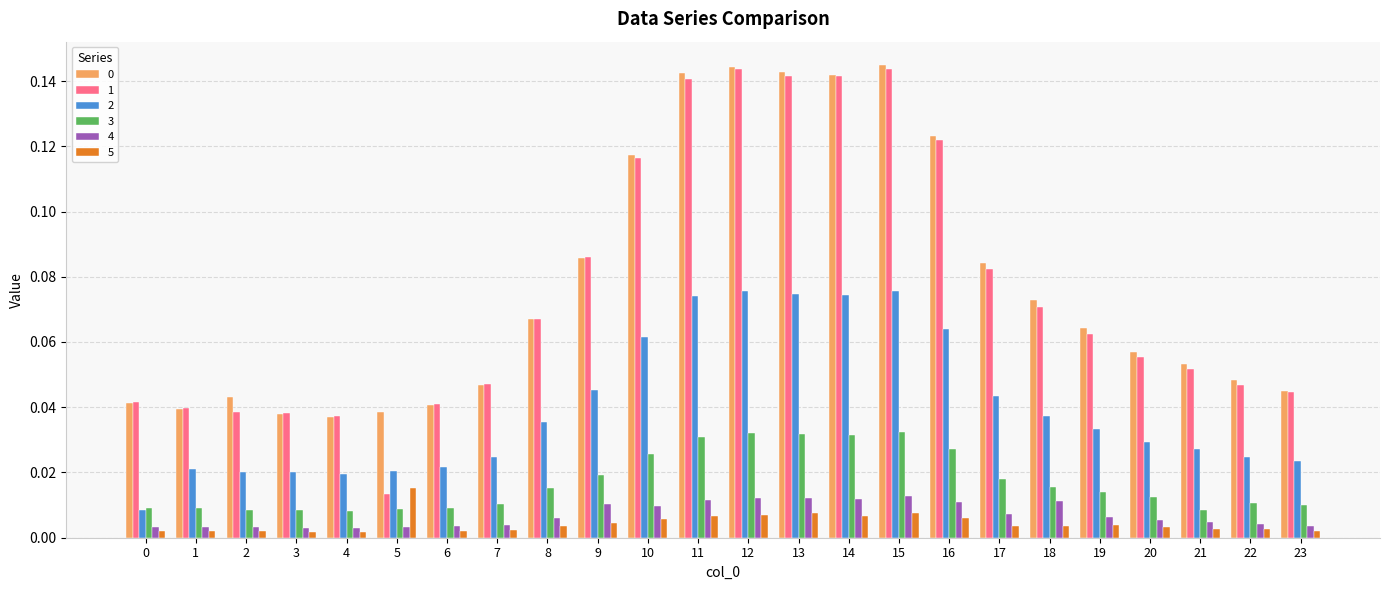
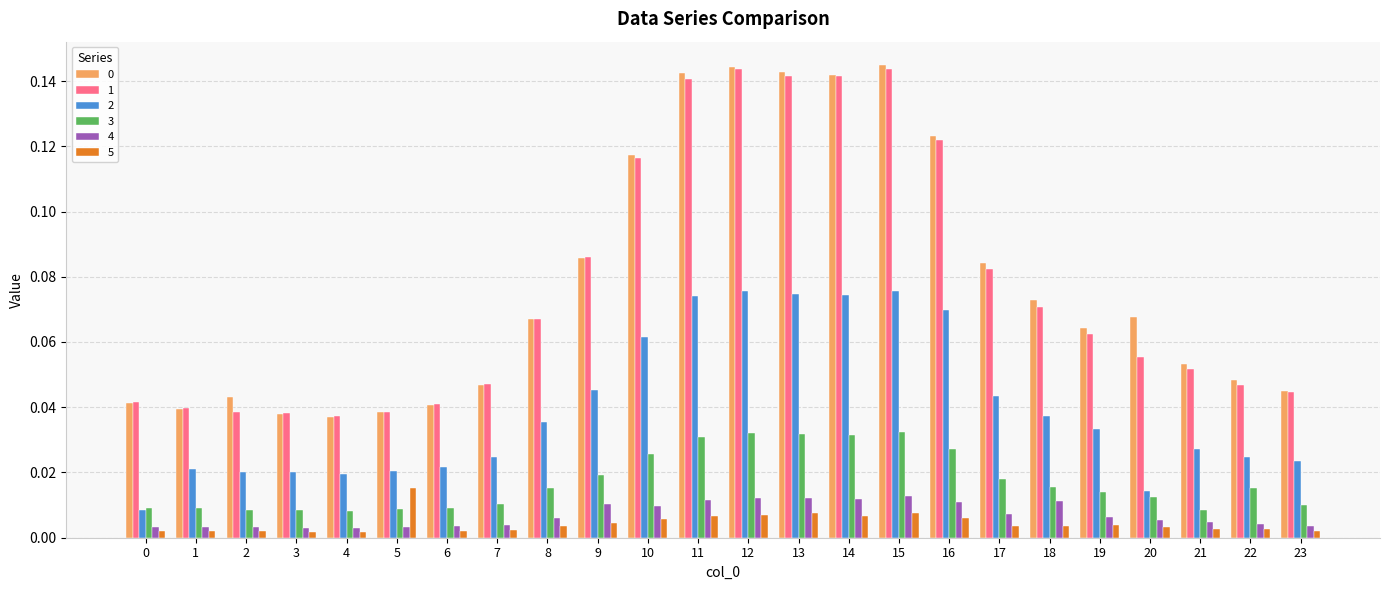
  {
    "0": {
      "0": 0.041,
      "1": 0.040,
      "2": 0.043,
      "3": 0.038,
      "4": 0.037,
      "5": 0.038,
      "6": 0.041,
      "7": 0.047,
      "8": 0.067,
      "9": 0.086,
      "10": 0.117,
      "11": 0.143,
      "12": 0.144,
      "13": 0.143,
      "14": 0.142,
      "15": 0.145,
      "16": 0.123,
      "17": 0.084,
      "18": 0.073,
      "19": 0.064,
-     "20": 0.057,
+     "20": 0.068,
      "21": 0.053,
      "22": 0.048,
      "23": 0.045
    },
    "1": {
      "0": 0.042,
      "1": 0.040,
      "2": 0.039,
      "3": 0.038,
      "4": 0.037,
-     "5": 0.013,
+     "5": 0.039,
      "6": 0.041,
      "7": 0.047,
      "8": 0.067,
      "9": 0.086,
      "10": 0.116,
      "11": 0.141,
      "12": 0.144,
      "13": 0.142,
      "14": 0.142,
      "15": 0.144,
      "16": 0.122,
      "17": 0.082,
      "18": 0.071,
      "19": 0.063,
      "20": 0.055,
      "21": 0.052,
      "22": 0.047,
      "23": 0.045
    },
    "2": {
      "0": 0.009,
      "1": 0.021,
      "2": 0.020,
      "3": 0.020,
      "4": 0.020,
      "5": 0.020,
      "6": 0.022,
      "7": 0.025,
      "8": 0.035,
      "9": 0.045,
      "10": 0.061,
      "11": 0.074,
      "12": 0.076,
      "13": 0.075,
      "14": 0.074,
      "15": 0.076,
-     "16": 0.064,
+     "16": 0.070,
      "17": 0.043,
      "18": 0.037,
      "19": 0.033,
-     "20": 0.029,
+     "20": 0.014,
      "21": 0.027,
      "22": 0.025,
      "23": 0.024
    },
    "3": {
      "0": 0.009,
      "1": 0.009,
      "2": 0.009,
      "3": 0.009,
      "4": 0.008,
      "5": 0.009,
      "6": 0.009,
      "7": 0.010,
      "8": 0.015,
      "9": 0.019,
      "10": 0.026,
      "11": 0.031,
      "12": 0.032,
      "13": 0.032,
      "14": 0.032,
      "15": 0.032,
      "16": 0.027,
      "17": 0.018,
      "18": 0.016,
      "19": 0.014,
      "20": 0.013,
      "21": 0.008,
-     "22": 0.011,
+     "22": 0.015,
      "23": 0.010
    },
    "4": {
      "0": 0.003,
      "1": 0.003,
      "2": 0.003,
      "3": 0.003,
      "4": 0.003,
      "5": 0.003,
      "6": 0.003,
      "7": 0.004,
      "8": 0.006,
      "9": 0.010,
      "10": 0.010,
      "11": 0.011,
      "12": 0.012,
      "13": 0.012,
      "14": 0.012,
      "15": 0.013,
      "16": 0.011,
      "17": 0.007,
      "18": 0.011,
      "19": 0.006,
      "20": 0.005,
      "21": 0.005,
      "22": 0.004,
      "23": 0.004
    },
    "5": {
      "0": 0.002,
      "1": 0.002,
      "2": 0.002,
      "3": 0.002,
      "4": 0.002,
      "5": 0.015,
      "6": 0.002,
      "7": 0.002,
      "8": 0.004,
      "9": 0.004,
      "10": 0.006,
      "11": 0.007,
      "12": 0.007,
      "13": 0.007,
      "14": 0.007,
      "15": 0.008,
      "16": 0.006,
      "17": 0.004,
      "18": 0.004,
      "19": 0.004,
      "20": 0.003,
      "21": 0.003,
      "22": 0.003,
      "23": 0.002
    }
  }
